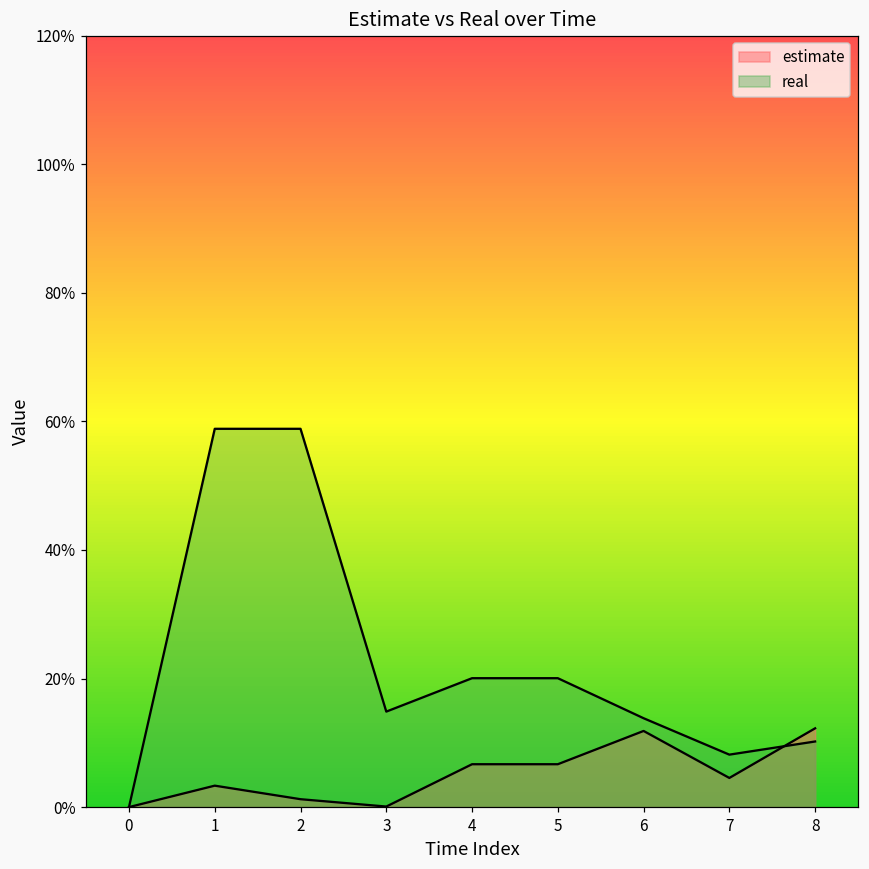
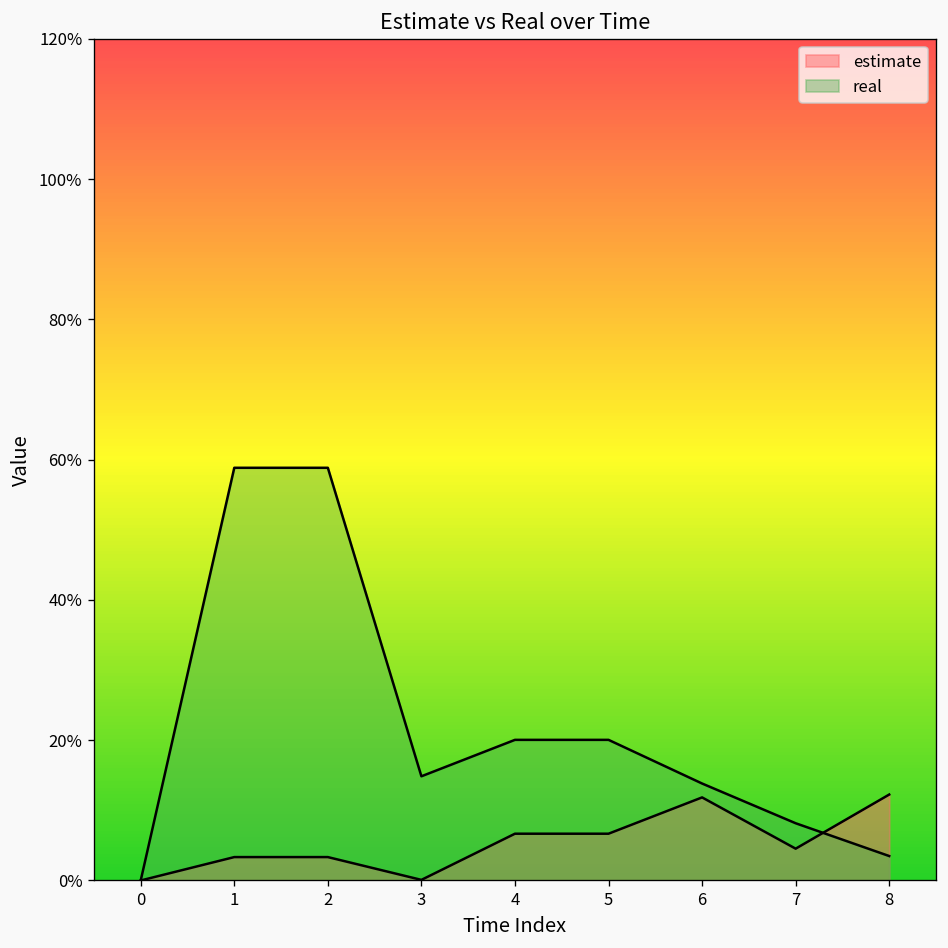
  {
    "estimate": {
      "1": "3%",
-     "2": "1%",
+     "2": "3%",
      "3": "0%",
      "4": "7%",
      "5": "7%",
      "6": "12%",
      "7": "5%",
      "8": "12%"
    },
    "real": {
      "1": "59%",
      "2": "59%",
      "3": "15%",
      "4": "20%",
      "5": "20%",
      "6": "14%",
      "7": "8%",
-     "8": "10%"
+     "8": "3%"
    }
  }
